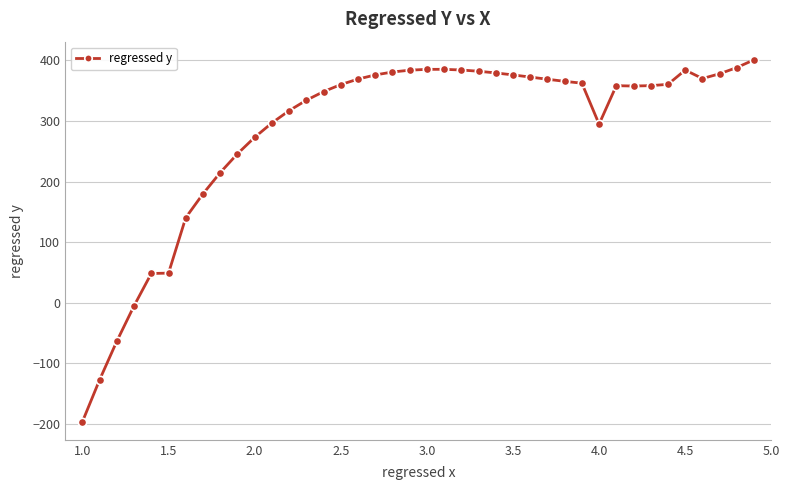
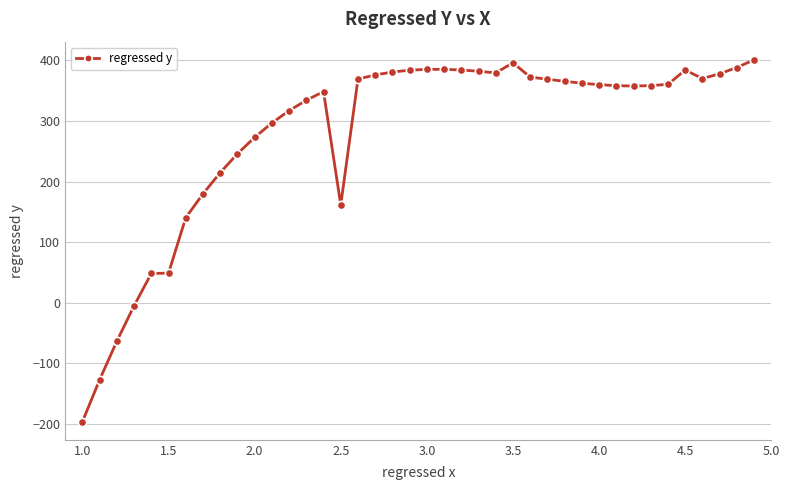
  {
    "1.0": -200,
    "1.5": 50,
    "2.0": 270,
-   "2.5": 360,
+   "2.5": 160,
    "3.0": 390,
-   "3.5": 380,
-   "4.0": 290,
+   "3.5": 400,
+   "4.0": 360,
    "4.5": 380
  }
